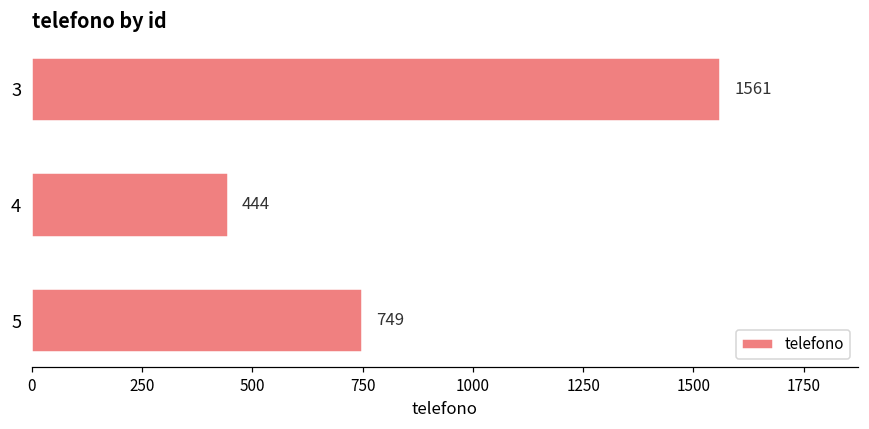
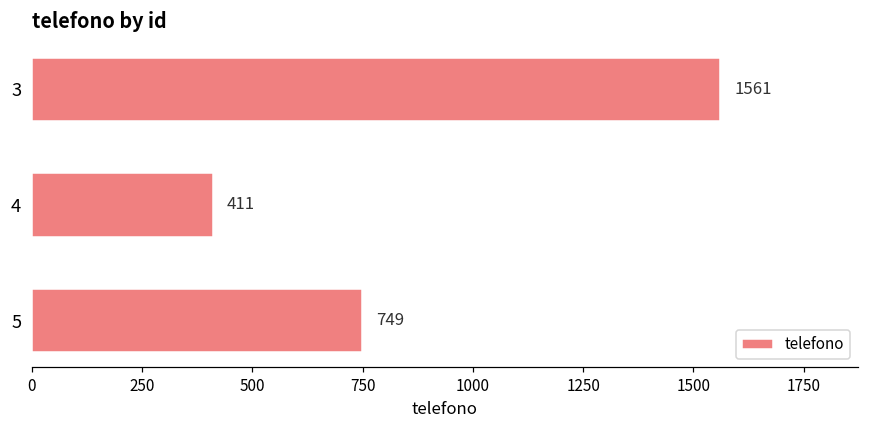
  {
    "3": 1561,
-   "4": 444,
+   "4": 411,
    "5": 749
  }
